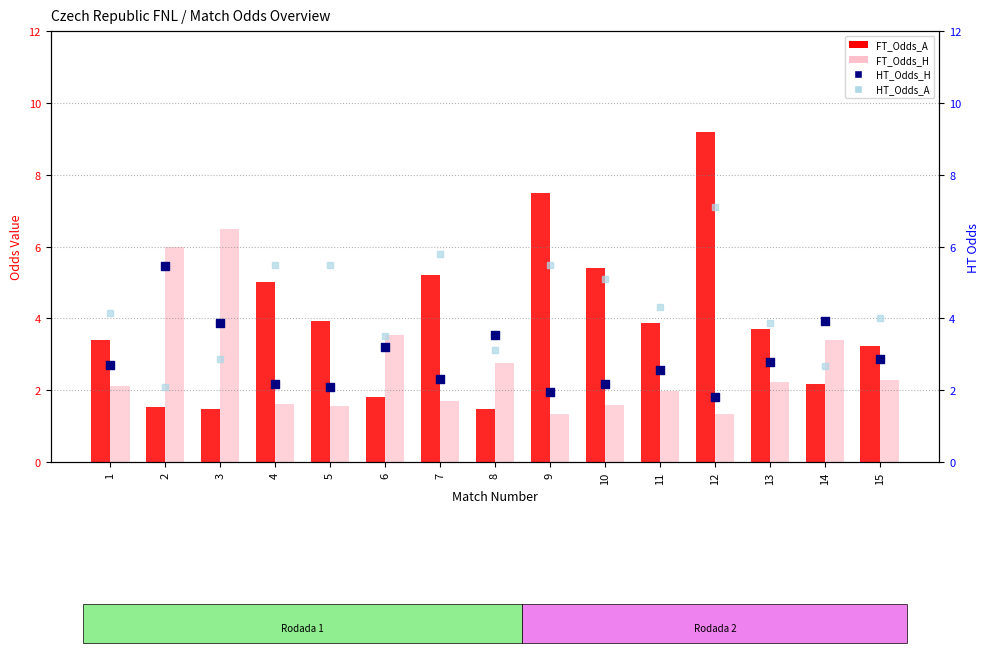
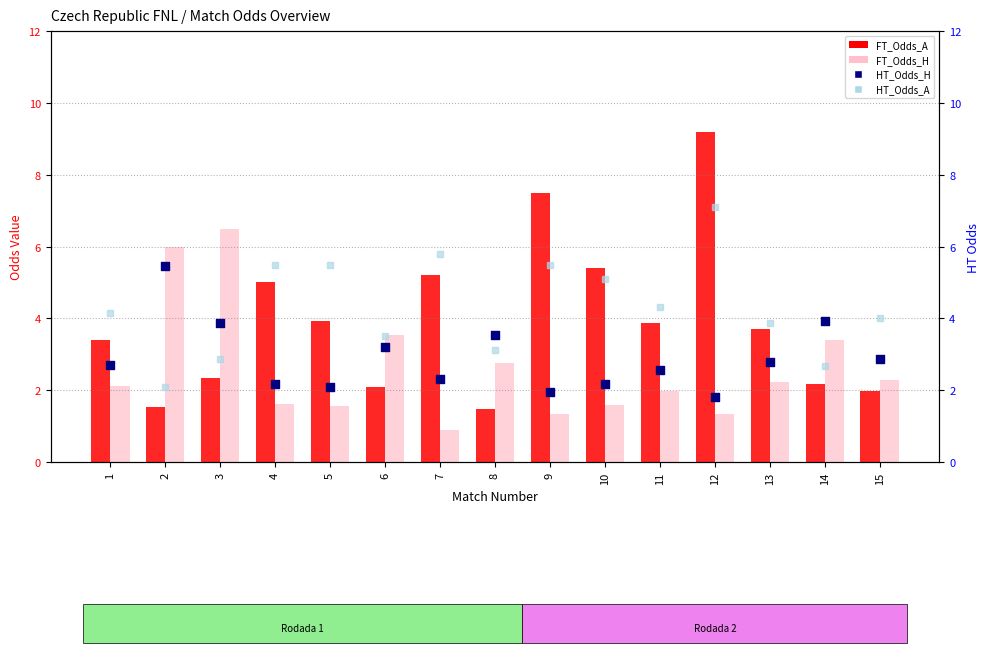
  {
    "FT_Odds_A": {
      "1": 3.4,
      "2": 1.5,
-     "3": 1.5,
+     "3": 2.3,
      "4": 5.0,
      "5": 3.9,
-     "6": 1.8,
+     "6": 2.1,
      "7": 5.2,
      "8": 1.5,
      "9": 7.5,
      "10": 5.4,
      "11": 3.9,
      "12": 9.2,
      "13": 3.7,
      "14": 2.2,
-     "15": 3.2
+     "15": 2.0
    },
    "FT_Odds_H": {
      "1": 2.1,
      "2": 6.0,
      "3": 6.5,
      "4": 1.6,
      "5": 1.6,
      "6": 3.5,
-     "7": 1.7,
+     "7": 0.9,
      "8": 2.8,
      "9": 1.3,
      "10": 1.6,
      "11": 2.0,
      "12": 1.3,
      "13": 2.2,
      "14": 3.4,
      "15": 2.3
    }
  }
